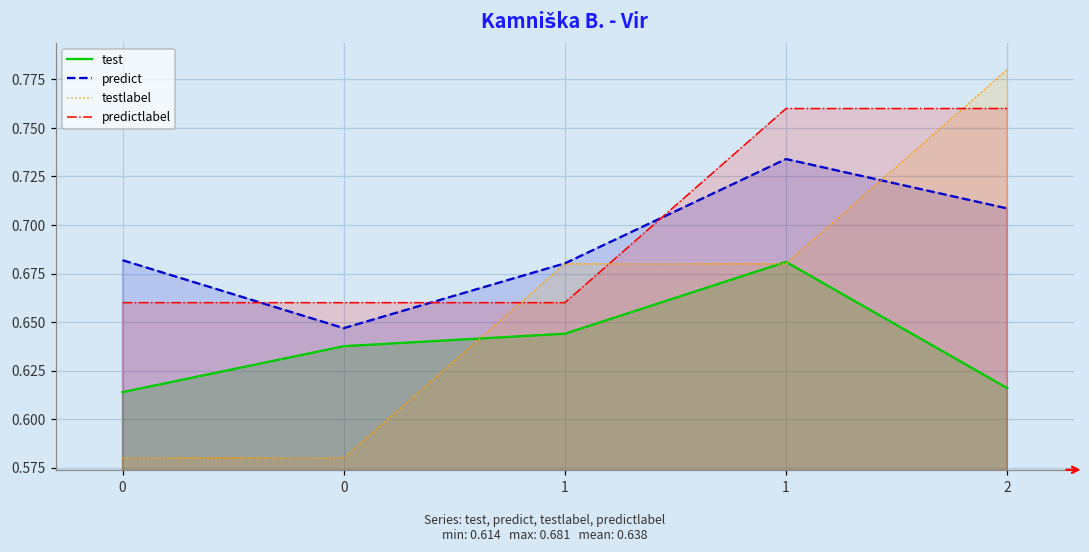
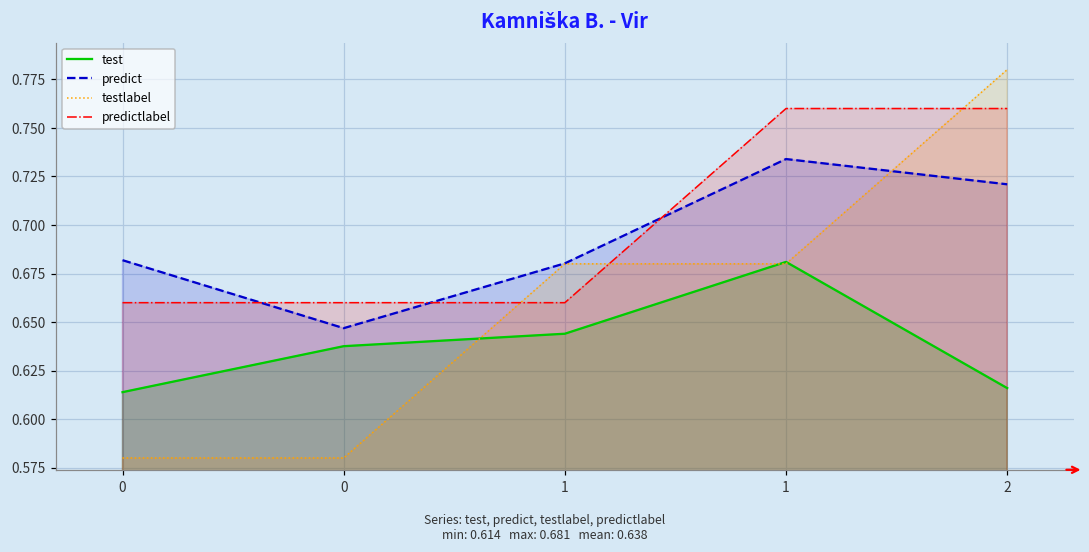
  {
    "test": {
      "2": 0.616
    },
    "predict": {
-     "2": 0.709
+     "2": 0.721
    },
    "testlabel": {
      "2": 0.780
    },
    "predictlabel": {
      "2": 0.760
    }
  }
